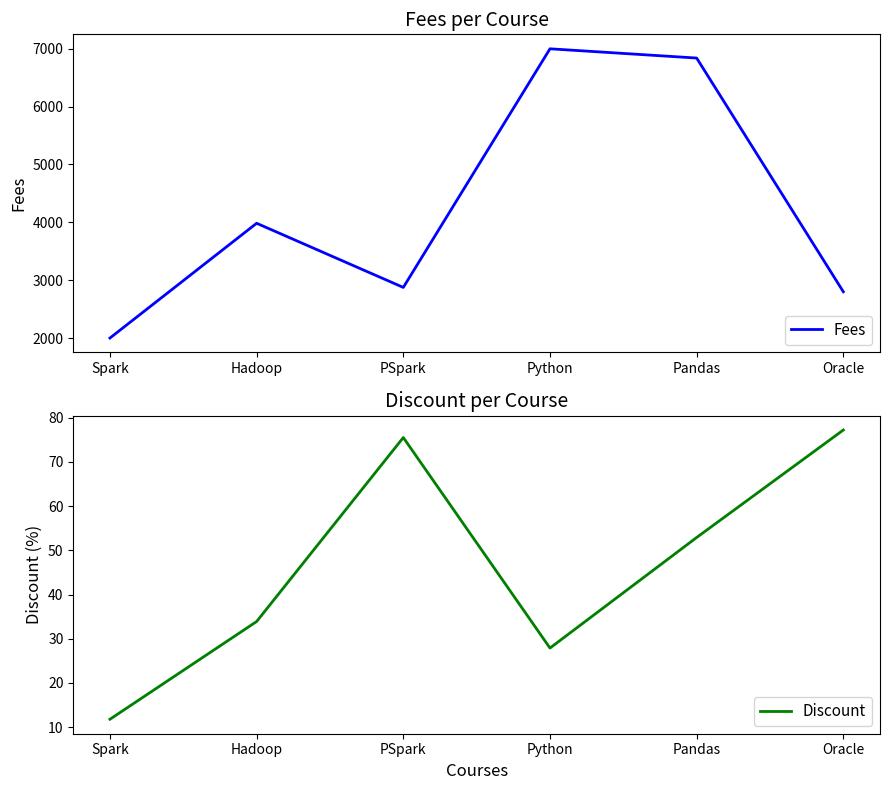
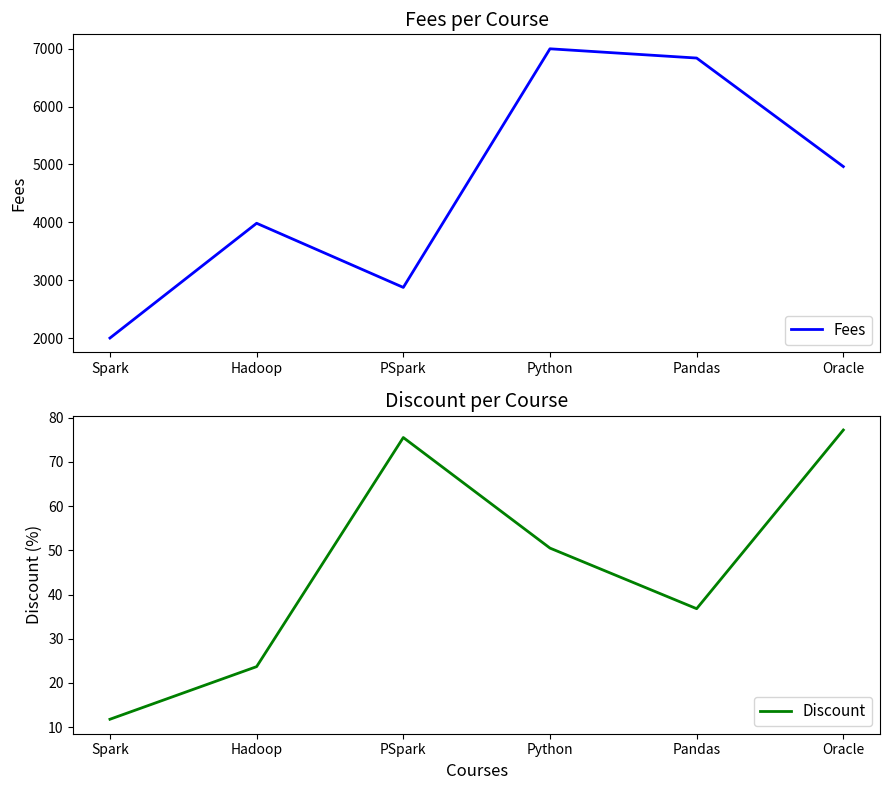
  {
    "Fees per Course": {
      "Spark": 2000,
      "Hadoop": 4000,
      "PSpark": 2900,
      "Python": 7000,
      "Pandas": 6800,
-     "Oracle": 2800
+     "Oracle": 5000
    },
    "Discount per Course": {
      "Spark": 12,
-     "Hadoop": 34,
+     "Hadoop": 24,
      "PSpark": 76,
-     "Python": 28,
-     "Pandas": 53,
+     "Python": 51,
+     "Pandas": 37,
      "Oracle": 77
    }
  }
